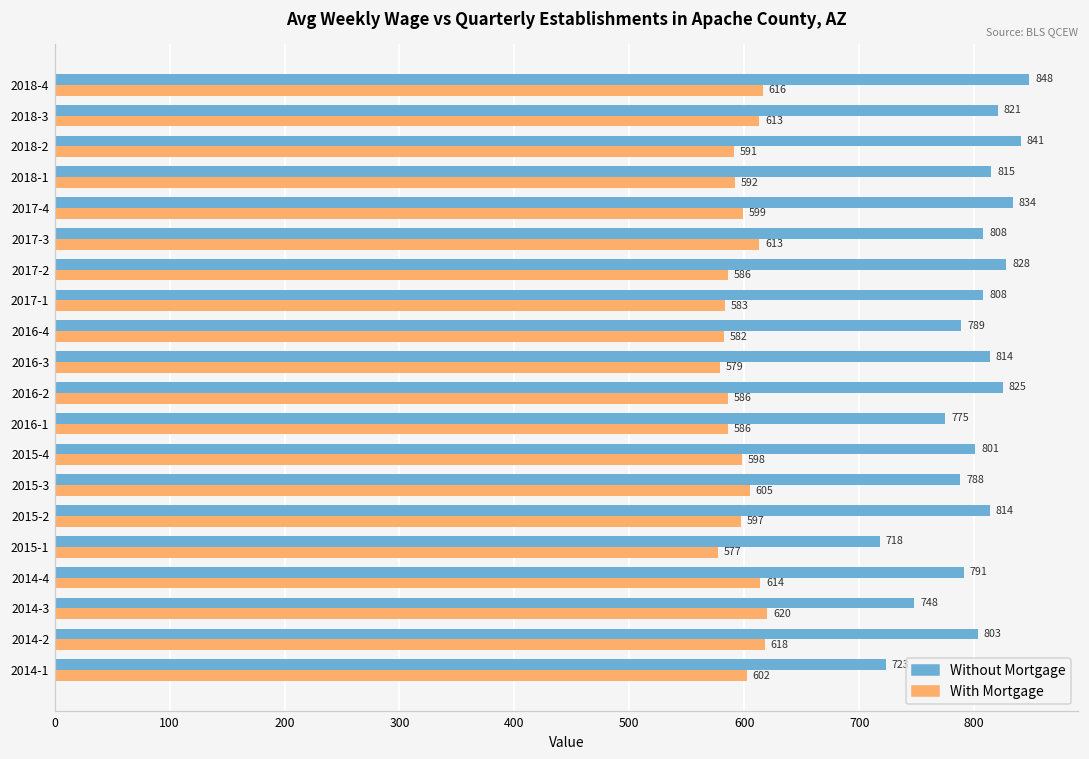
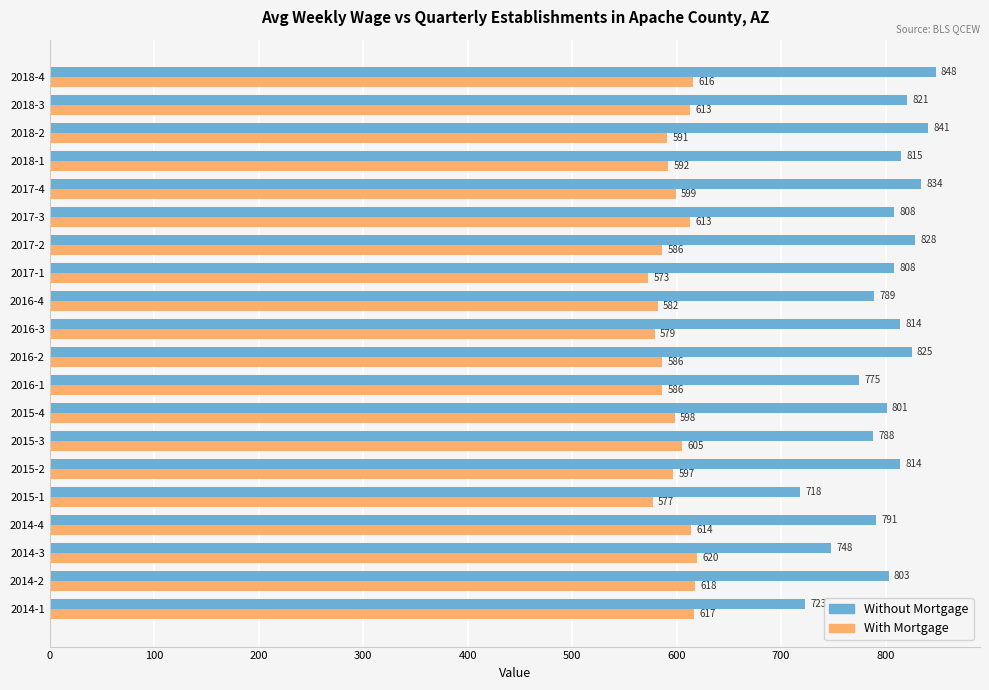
  {
    "Without Mortgage": {
      "2018-4": 848,
      "2018-3": 821,
      "2018-2": 841,
      "2018-1": 815,
      "2017-4": 834,
      "2017-3": 808,
      "2017-2": 828,
      "2017-1": 808,
      "2016-4": 789,
      "2016-3": 814,
      "2016-2": 825,
      "2016-1": 775,
      "2015-4": 801,
      "2015-3": 788,
      "2015-2": 814,
      "2015-1": 718,
      "2014-4": 791,
      "2014-3": 748,
      "2014-2": 803
    },
    "With Mortgage": {
      "2018-4": 616,
      "2018-3": 613,
      "2018-2": 591,
      "2018-1": 592,
      "2017-4": 599,
      "2017-3": 613,
      "2017-2": 586,
-     "2017-1": 583,
+     "2017-1": 573,
      "2016-4": 582,
      "2016-3": 579,
      "2016-2": 586,
      "2016-1": 586,
      "2015-4": 598,
      "2015-3": 605,
      "2015-2": 597,
      "2015-1": 577,
      "2014-4": 614,
      "2014-3": 620,
      "2014-2": 618,
-     "2014-1": 602
+     "2014-1": 617
    }
  }
